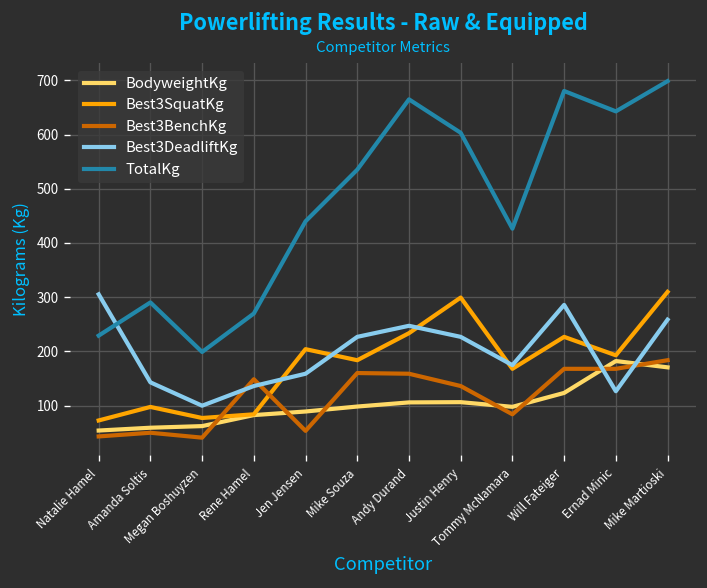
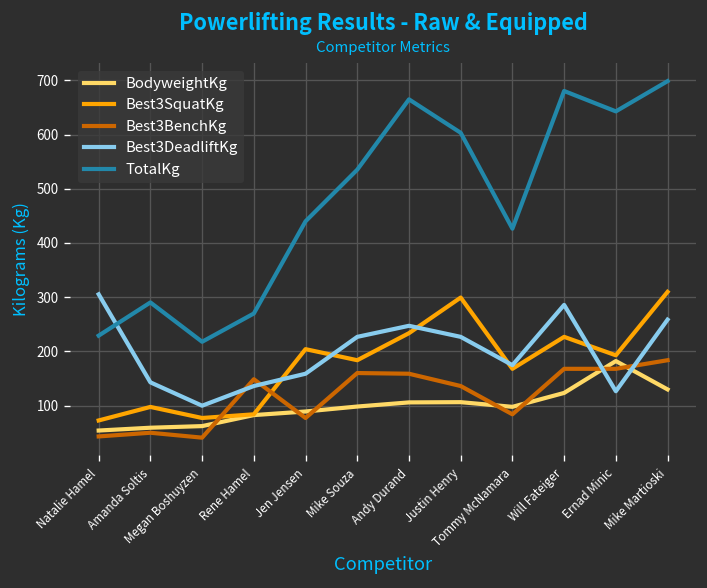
  {
    "BodyweightKg": {
      "Natalie Hamel": 50,
      "Amanda Soltis": 60,
      "Megan Boshuyzen": 60,
      "Jen Jensen": 90,
      "Mike Souza": 100,
      "Andy Durand": 110,
      "Justin Henry": 110,
      "Tommy McNamara": 100,
      "Will Fateiger": 120,
      "Ernad Minic": 180,
-     "Mike Martioski": 170
+     "Mike Martioski": 130
    },
    "Best3SquatKg": {
      "Natalie Hamel": 70,
      "Amanda Soltis": 100,
      "Megan Boshuyzen": 80,
      "Jen Jensen": 200,
      "Mike Souza": 180,
      "Andy Durand": 230,
      "Justin Henry": 300,
      "Tommy McNamara": 170,
      "Will Fateiger": 230,
      "Ernad Minic": 190,
      "Mike Martioski": 310
    },
    "Best3BenchKg": {
      "Natalie Hamel": 40,
      "Amanda Soltis": 50,
      "Megan Boshuyzen": 40,
      "Rene Hamel": 150,
-     "Jen Jensen": 50,
+     "Jen Jensen": 80,
      "Mike Souza": 160,
      "Andy Durand": 160,
      "Justin Henry": 140,
      "Tommy McNamara": 80,
      "Will Fateiger": 170,
      "Ernad Minic": 170,
      "Mike Martioski": 180
    },
    "Best3DeadliftKg": {
      "Natalie Hamel": 310,
      "Amanda Soltis": 140,
      "Megan Boshuyzen": 100,
      "Rene Hamel": 140,
      "Jen Jensen": 160,
      "Mike Souza": 230,
      "Andy Durand": 250,
      "Justin Henry": 230,
      "Tommy McNamara": 170,
      "Will Fateiger": 290,
      "Ernad Minic": 130,
      "Mike Martioski": 260
    },
    "TotalKg": {
      "Natalie Hamel": 230,
      "Amanda Soltis": 290,
-     "Megan Boshuyzen": 200,
+     "Megan Boshuyzen": 220,
      "Rene Hamel": 270,
      "Jen Jensen": 440,
      "Mike Souza": 540,
      "Andy Durand": 660,
      "Justin Henry": 600,
      "Tommy McNamara": 430,
      "Will Fateiger": 680,
      "Ernad Minic": 640,
      "Mike Martioski": 700
    }
  }
